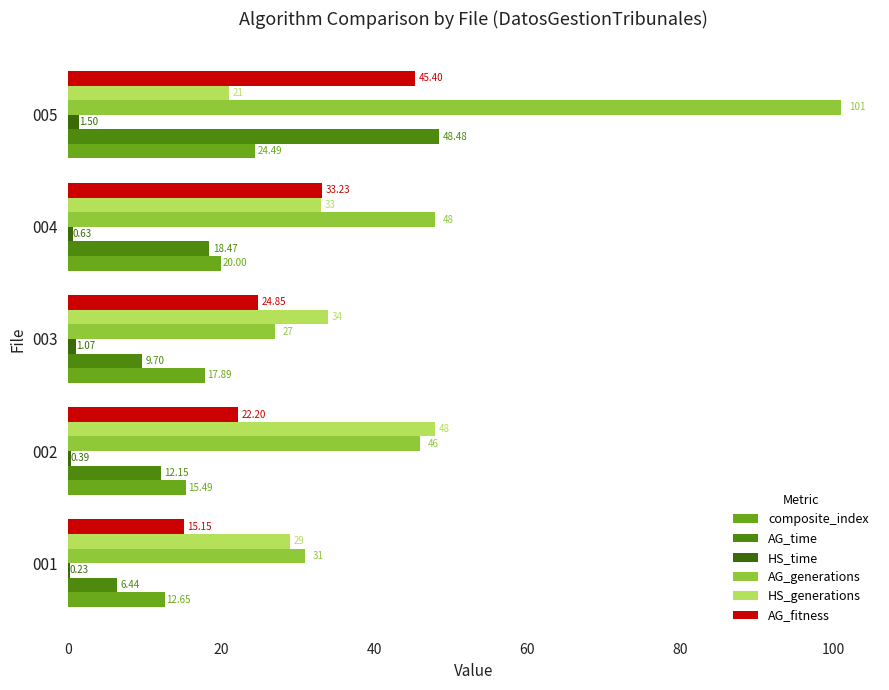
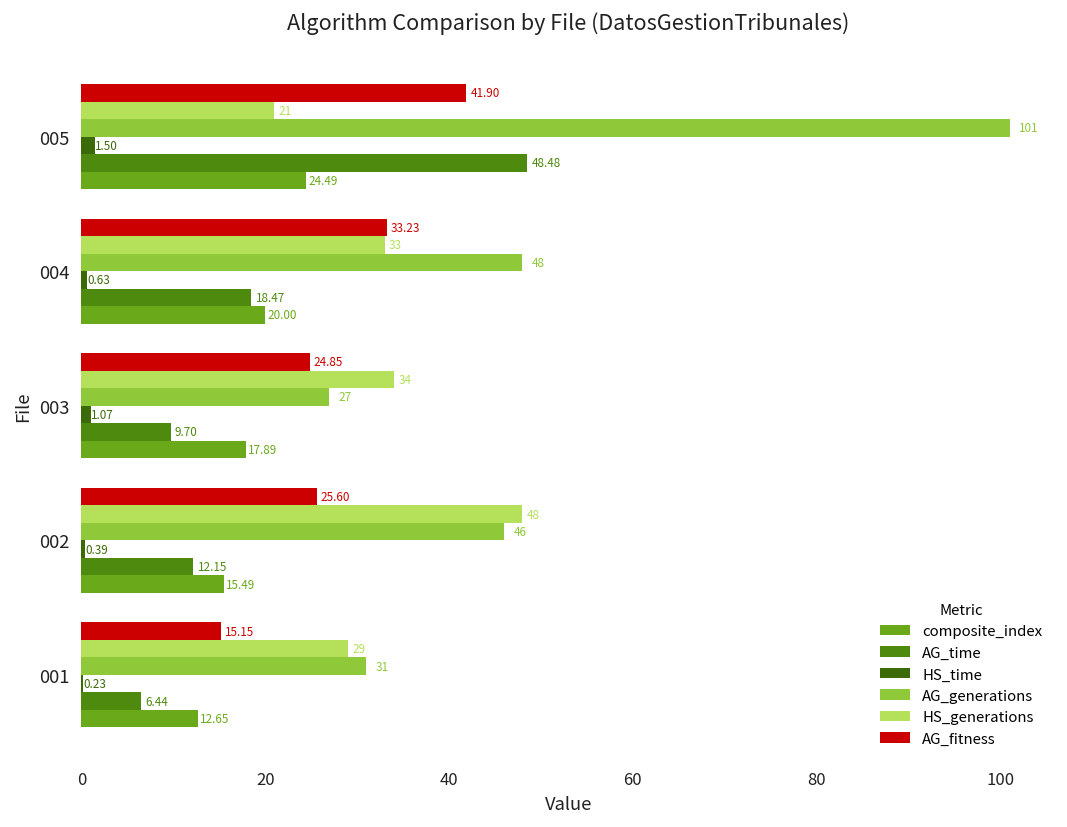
  {
    "AG_fitness": {
-     "005": 45.40,
+     "005": 41.90,
      "004": 33.23,
      "003": 24.85,
-     "002": 22.20,
+     "002": 25.60,
      "001": 15.15
    }
  }
